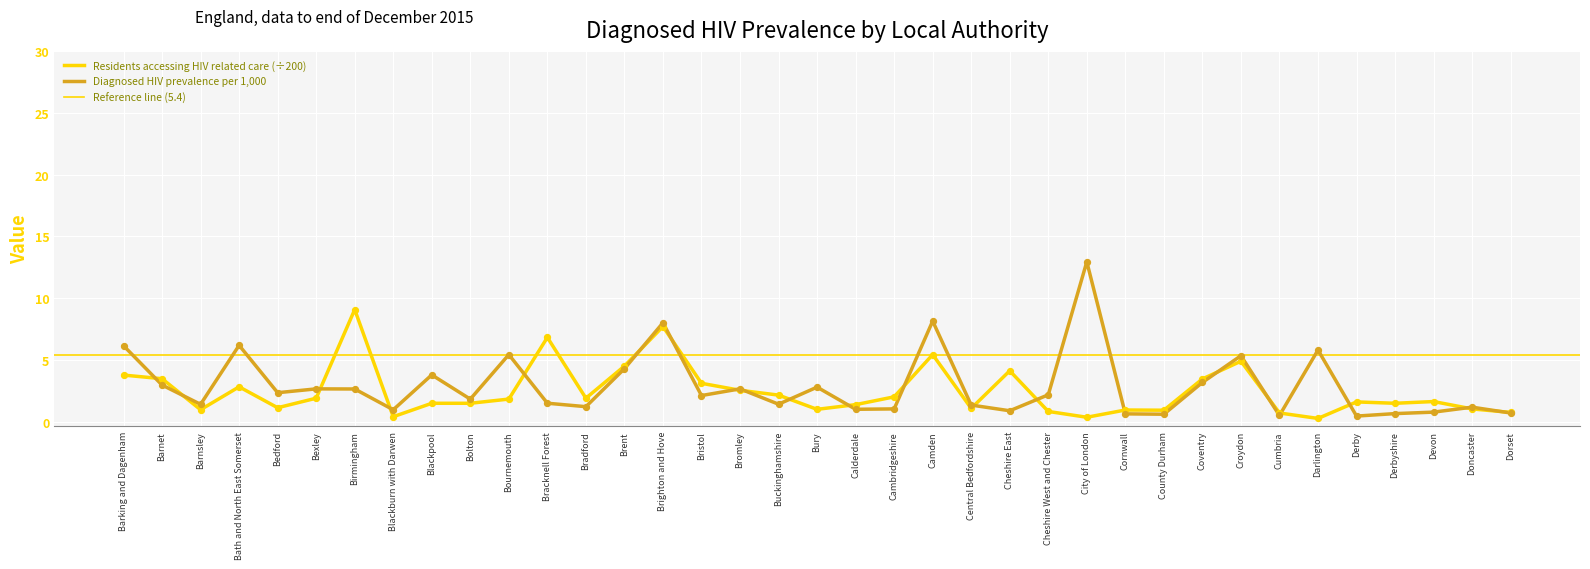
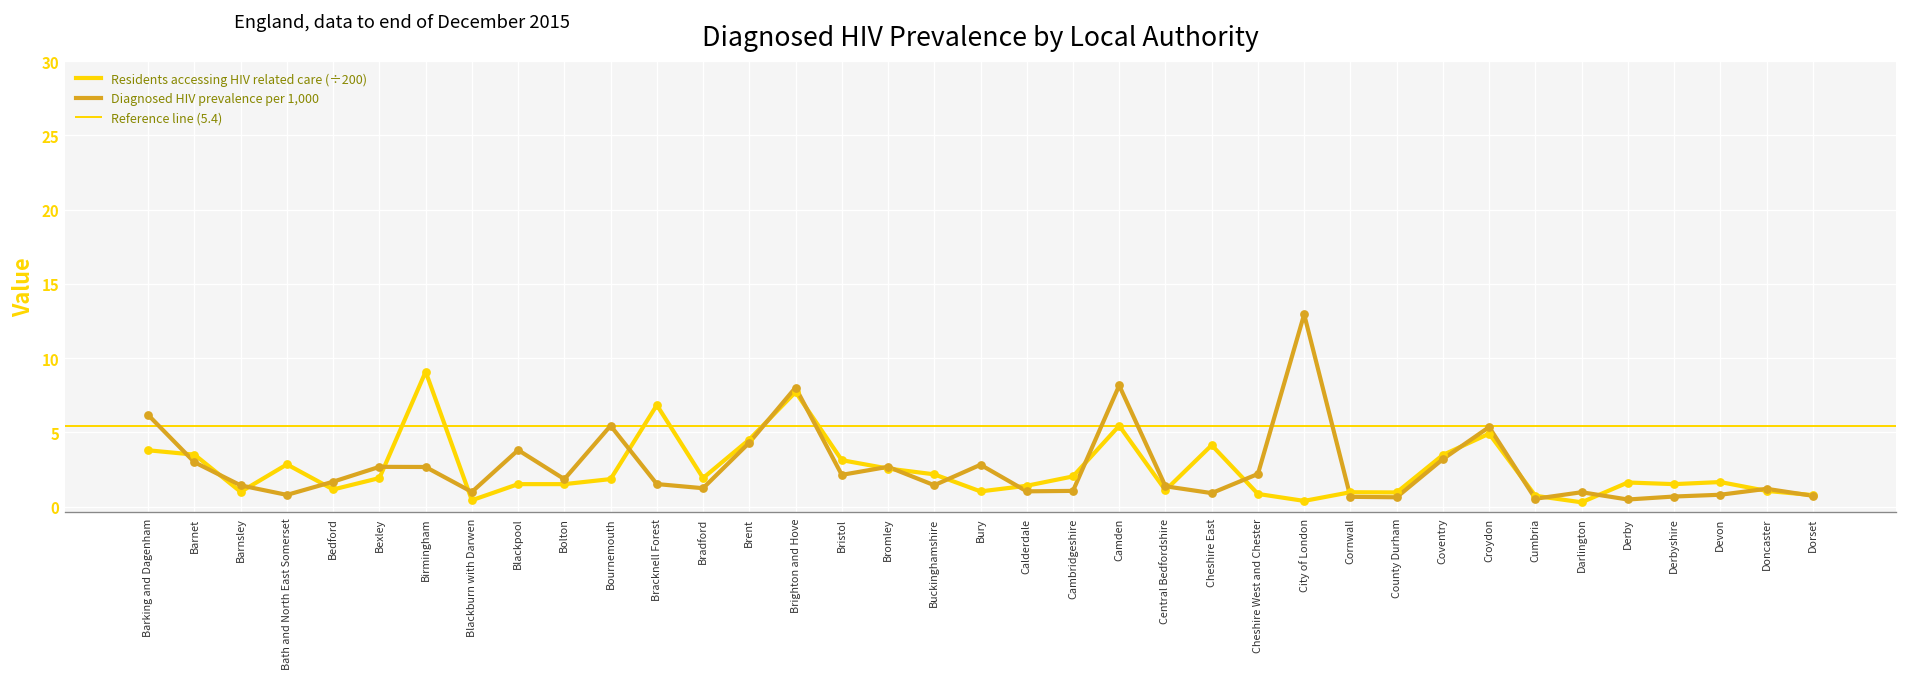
  {
    "Residents accessing HIV related care (÷200)": {
      "Barking and Dagenham": 3.8,
      "Barnet": 3.5,
      "Barnsley": 1.0,
      "Bath and North East Somerset": 2.8,
      "Bedford": 1.2,
      "Bexley": 1.9,
      "Birmingham": 9.1,
      "Blackburn with Darwen": 0.4,
      "Blackpool": 1.5,
      "Bolton": 1.5,
      "Bournemouth": 1.9,
      "Bracknell Forest": 6.8,
      "Bradford": 1.9,
      "Brent": 4.5,
      "Brighton and Hove": 7.7,
      "Bristol": 3.1,
      "Buckinghamshire": 2.2,
      "Bury": 1.0,
      "Calderdale": 1.4,
      "Cambridgeshire": 2.0,
      "Camden": 5.5,
      "Central Bedfordshire": 1.1,
      "Cheshire East": 4.1,
      "Cheshire West and Chester": 0.9,
      "City of London": 0.4,
      "Cornwall": 1.0,
      "County Durham": 1.0,
      "Coventry": 3.5,
      "Croydon": 4.9,
      "Darlington": 0.3,
      "Derby": 1.6,
      "Derbyshire": 1.5,
      "Devon": 1.7
    },
    "Diagnosed HIV prevalence per 1,000": {
      "Barking and Dagenham": 6.2,
      "Barnet": 3.0,
      "Barnsley": 1.4,
-     "Bath and North East Somerset": 6.2,
-     "Bedford": 2.4,
+     "Bath and North East Somerset": 0.8,
+     "Bedford": 1.7,
      "Bexley": 2.7,
      "Birmingham": 2.7,
      "Blackburn with Darwen": 1.0,
      "Blackpool": 3.8,
      "Bolton": 1.9,
      "Bournemouth": 5.5,
      "Bracknell Forest": 1.5,
      "Bradford": 1.2,
      "Brent": 4.3,
      "Brighton and Hove": 8.0,
      "Bristol": 2.1,
      "Buckinghamshire": 1.4,
      "Bury": 2.8,
      "Calderdale": 1.0,
      "Cambridgeshire": 1.1,
      "Camden": 8.2,
      "Central Bedfordshire": 1.4,
      "Cheshire East": 0.9,
      "Cheshire West and Chester": 2.2,
      "City of London": 13.0,
      "Cornwall": 0.7,
      "County Durham": 0.6,
      "Coventry": 3.2,
      "Croydon": 5.4,
-     "Darlington": 5.8,
+     "Darlington": 1.0,
      "Derby": 0.5,
      "Derbyshire": 0.7,
      "Devon": 0.8
    }
  }
